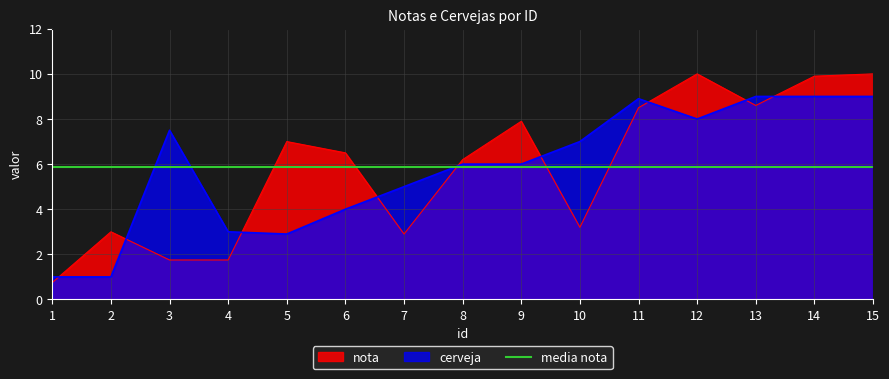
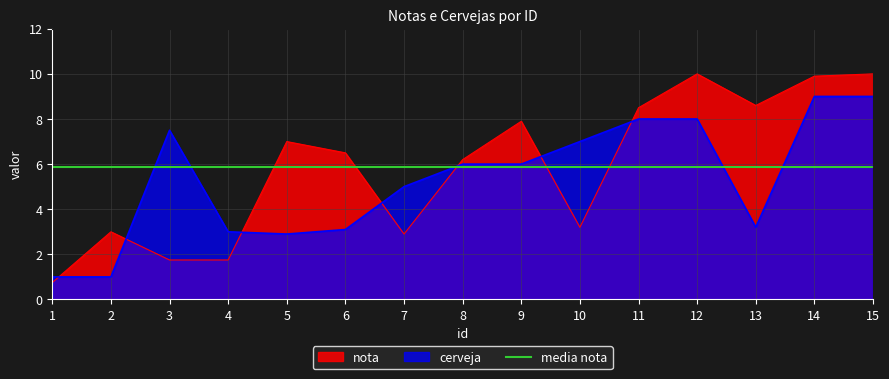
  {
    "nota": {
      "1": 0.8,
      "2": 3.0,
      "3": 1.8,
      "4": 1.8,
      "5": 7.0,
      "6": 6.5,
      "7": 2.9,
      "8": 6.2,
      "9": 7.9,
      "10": 3.2,
      "11": 8.5,
      "12": 10.0,
      "13": 8.6,
      "14": 9.9,
      "15": 10.0
    },
    "cerveja": {
      "1": 1.0,
      "2": 1.0,
      "3": 7.5,
      "4": 3.0,
      "5": 2.9,
-     "6": 4.0,
+     "6": 3.1,
      "7": 5.0,
      "8": 6.0,
      "9": 6.0,
      "10": 7.0,
-     "11": 8.9,
+     "11": 8.0,
      "12": 8.0,
-     "13": 9.0,
+     "13": 3.2,
      "14": 9.0,
      "15": 9.0
    }
  }
